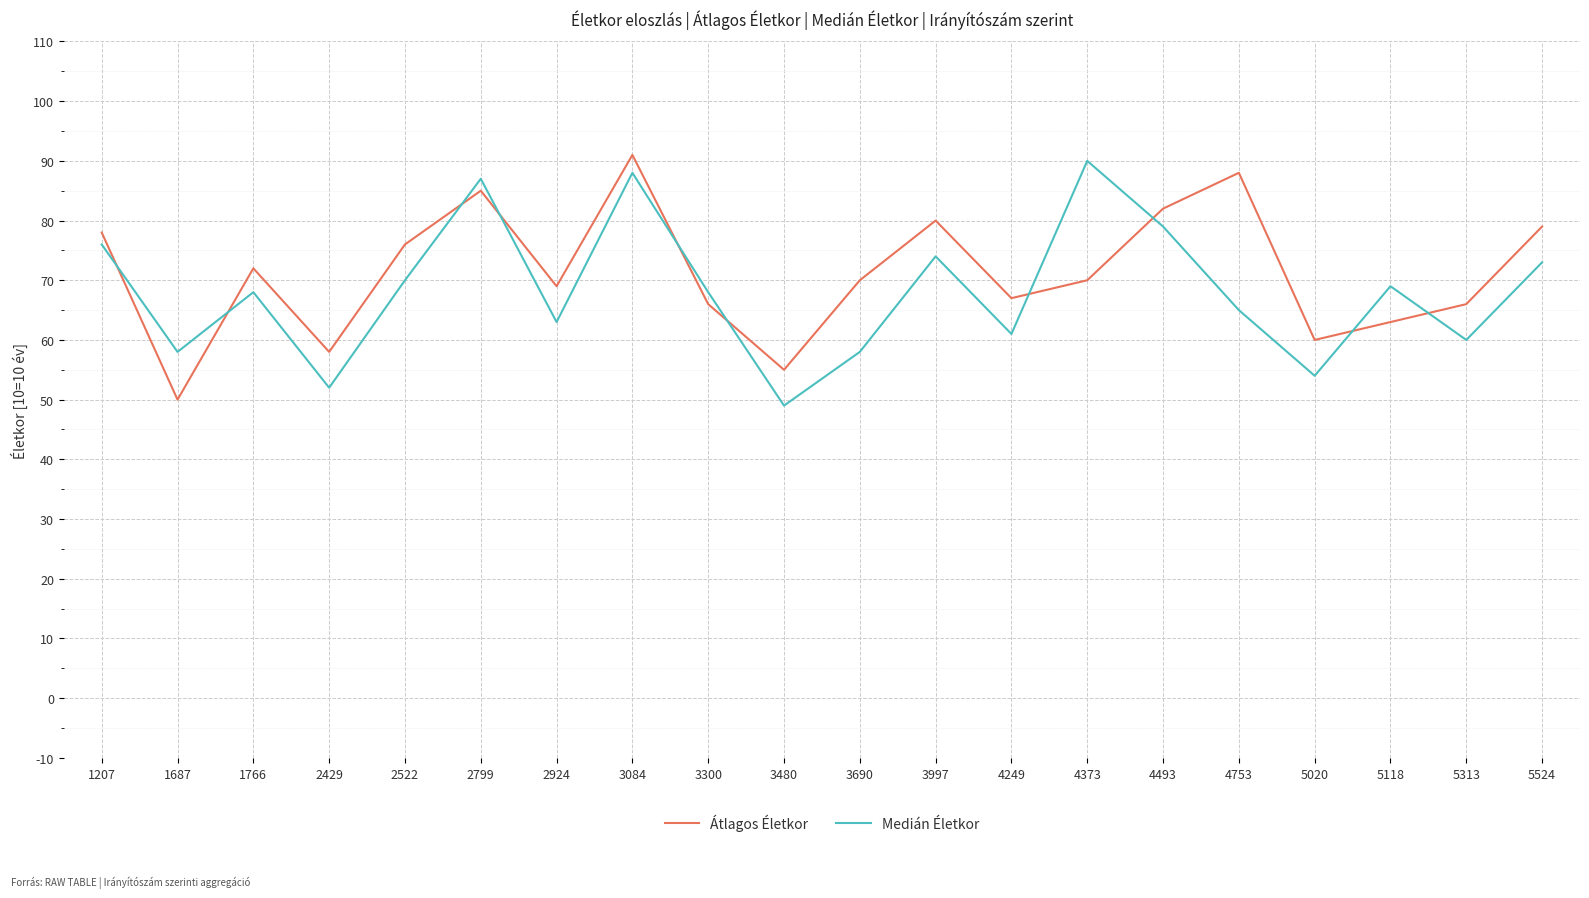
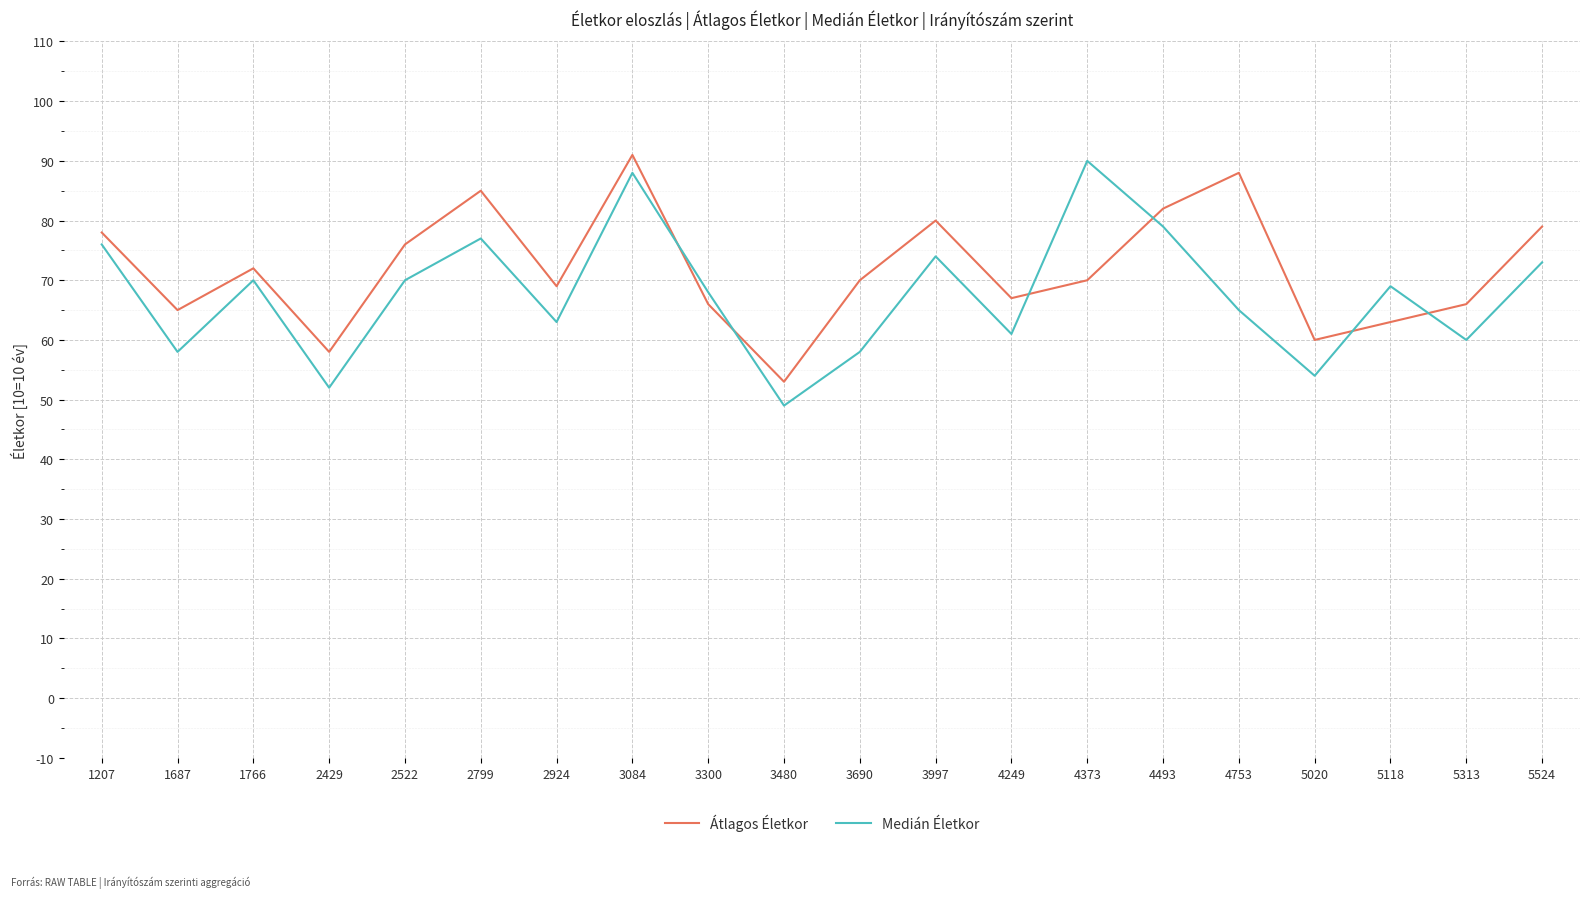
  {
    "Átlagos Életkor": {
      "1207": 78,
-     "1687": 50,
+     "1687": 65,
      "1766": 72,
      "2429": 58,
      "2522": 76,
      "2799": 85,
      "2924": 69,
      "3084": 91,
      "3300": 66,
-     "3480": 55,
+     "3480": 53,
      "3690": 70,
      "3997": 80,
      "4249": 67,
      "4373": 70,
      "4493": 82,
      "4753": 88,
      "5020": 60,
      "5118": 63,
      "5313": 66,
      "5524": 79
    },
    "Medián Életkor": {
      "1207": 76,
      "1687": 58,
-     "1766": 68,
+     "1766": 70,
      "2429": 52,
      "2522": 70,
-     "2799": 87,
+     "2799": 77,
      "2924": 63,
      "3084": 88,
      "3300": 68,
      "3480": 49,
      "3690": 58,
      "3997": 74,
      "4249": 61,
      "4373": 90,
      "4493": 79,
      "4753": 65,
      "5020": 54,
      "5118": 69,
      "5313": 60,
      "5524": 73
    }
  }
